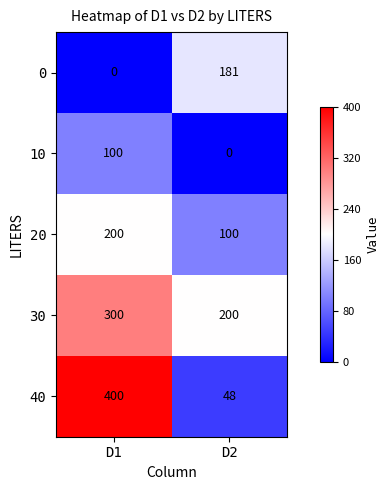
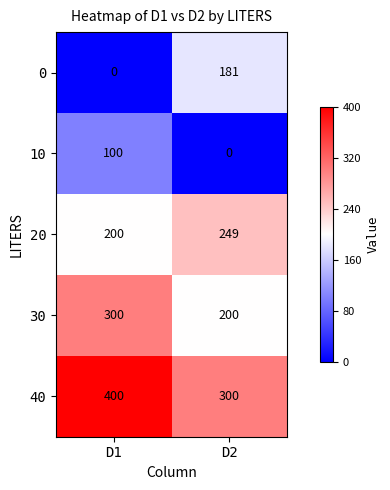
  {
    "0": {
      "D1": 0,
      "D2": 181
    },
    "10": {
      "D1": 100,
      "D2": 0
    },
    "20": {
      "D1": 200,
-     "D2": 100
+     "D2": 249
    },
    "30": {
      "D1": 300,
      "D2": 200
    },
    "40": {
      "D1": 400,
-     "D2": 48
+     "D2": 300
    }
  }
